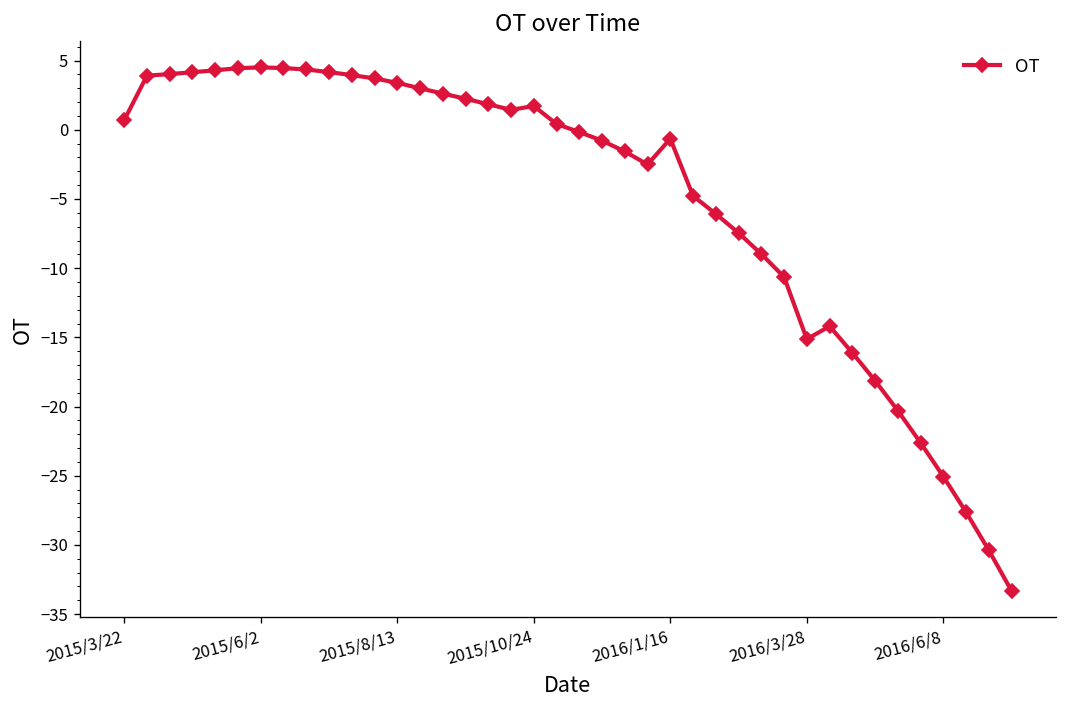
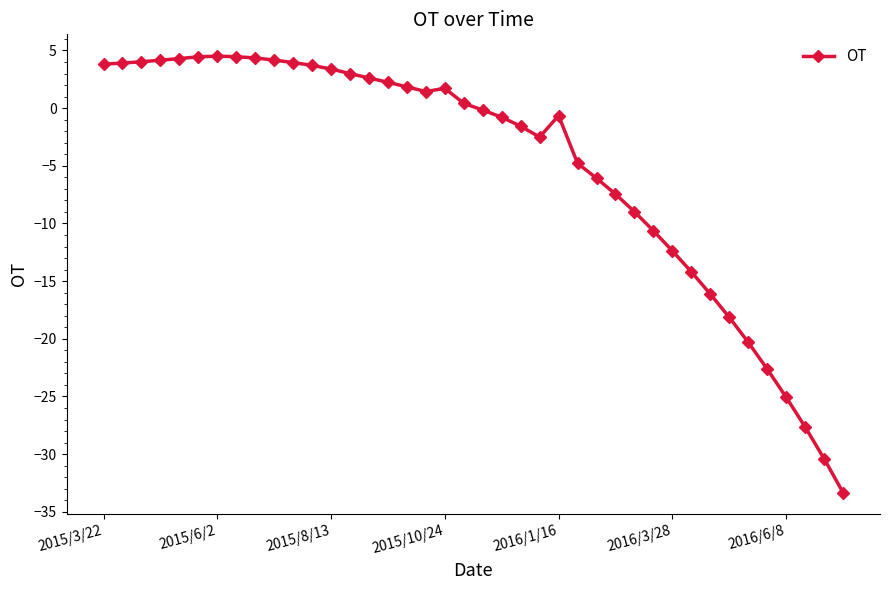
  {
-   "2015/3/22": 0.7,
+   "2015/3/22": 3.8,
    "2015/6/2": 4.5,
    "2015/8/13": 3.4,
    "2015/10/24": 1.7,
    "2016/1/16": -0.6,
-   "2016/3/28": -15.1,
+   "2016/3/28": -12.4,
    "2016/6/8": -25.1
  }
